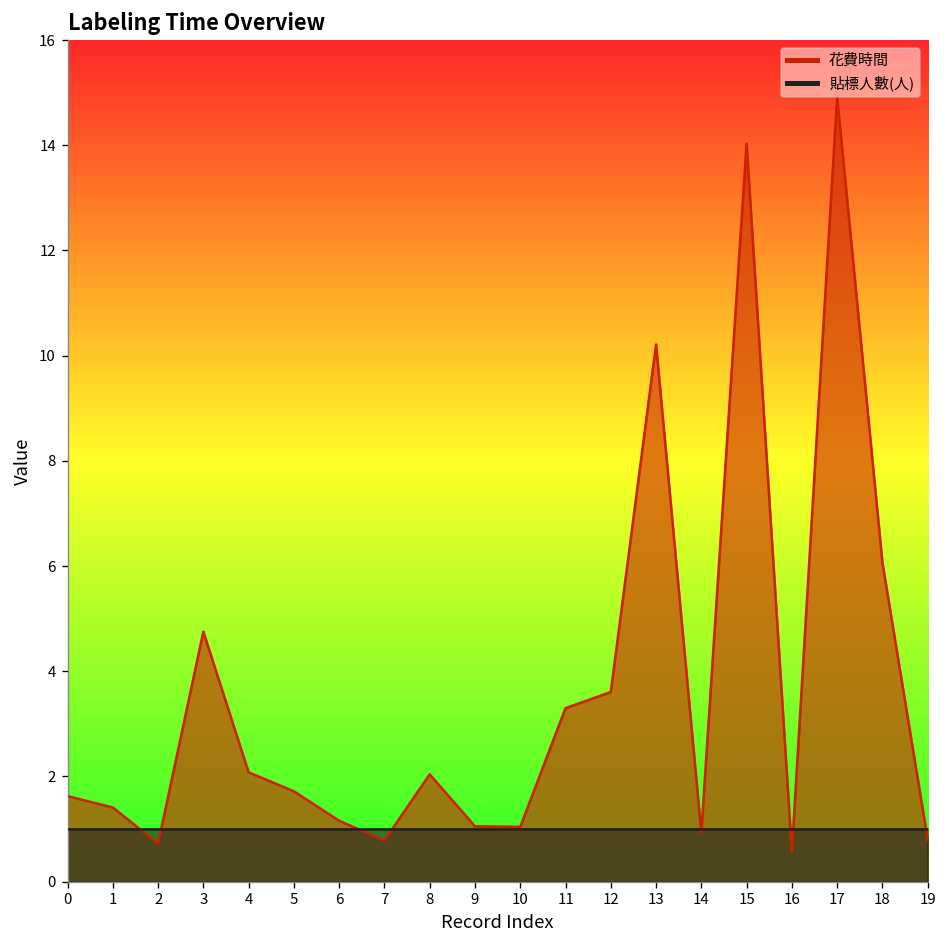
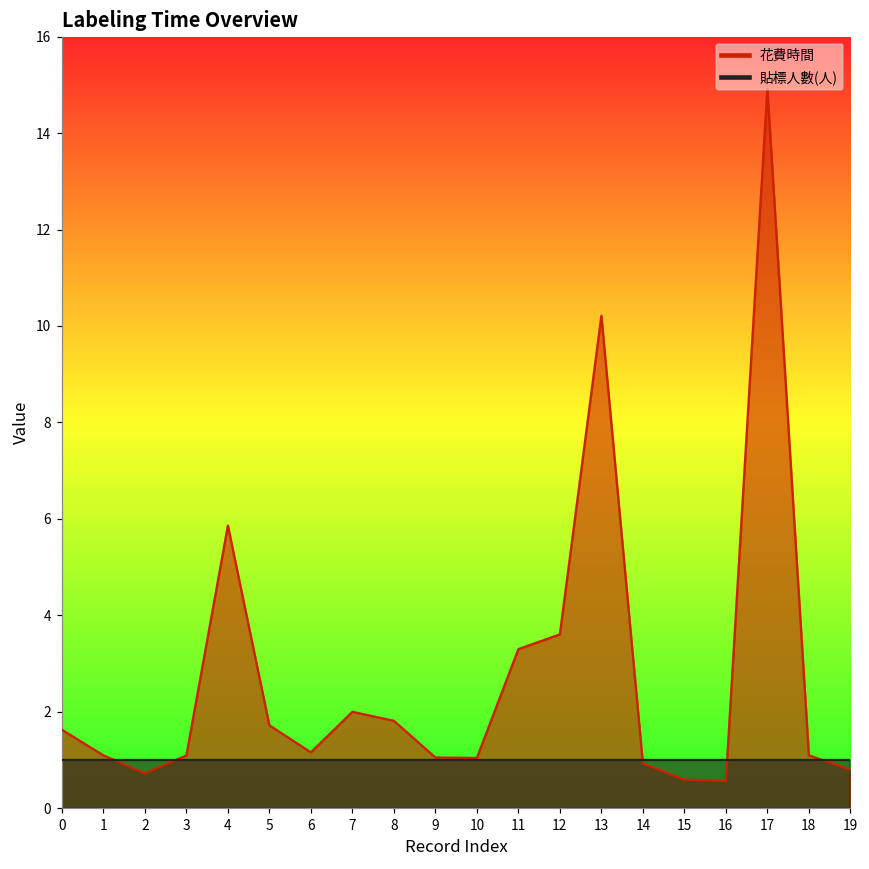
  {
    "花費時間": {
      "0": 1.6,
-     "1": 1.4,
+     "1": 1.1,
      "2": 0.7,
-     "3": 4.8,
-     "4": 2.1,
+     "3": 1.1,
+     "4": 5.9,
      "5": 1.7,
      "6": 1.2,
-     "7": 0.8,
-     "8": 2.0,
+     "7": 2.0,
+     "8": 1.8,
      "11": 3.3,
      "12": 3.6,
      "13": 10.2,
      "14": 0.9,
-     "15": 14.0,
+     "15": 0.6,
      "16": 0.6,
-     "18": 6.1,
+     "18": 1.1,
      "19": 0.8
    },
    "貼標人數(人)": {
      "0": 1.0,
      "1": 1.0,
      "2": 1.0,
      "3": 1.0,
      "4": 1.0,
      "5": 1.0,
      "6": 1.0,
      "7": 1.0,
      "8": 1.0,
      "11": 1.0,
      "12": 1.0,
      "13": 1.0,
      "14": 1.0,
      "15": 1.0,
      "16": 1.0,
      "17": 1.0,
      "18": 1.0,
      "19": 1.0
    }
  }
